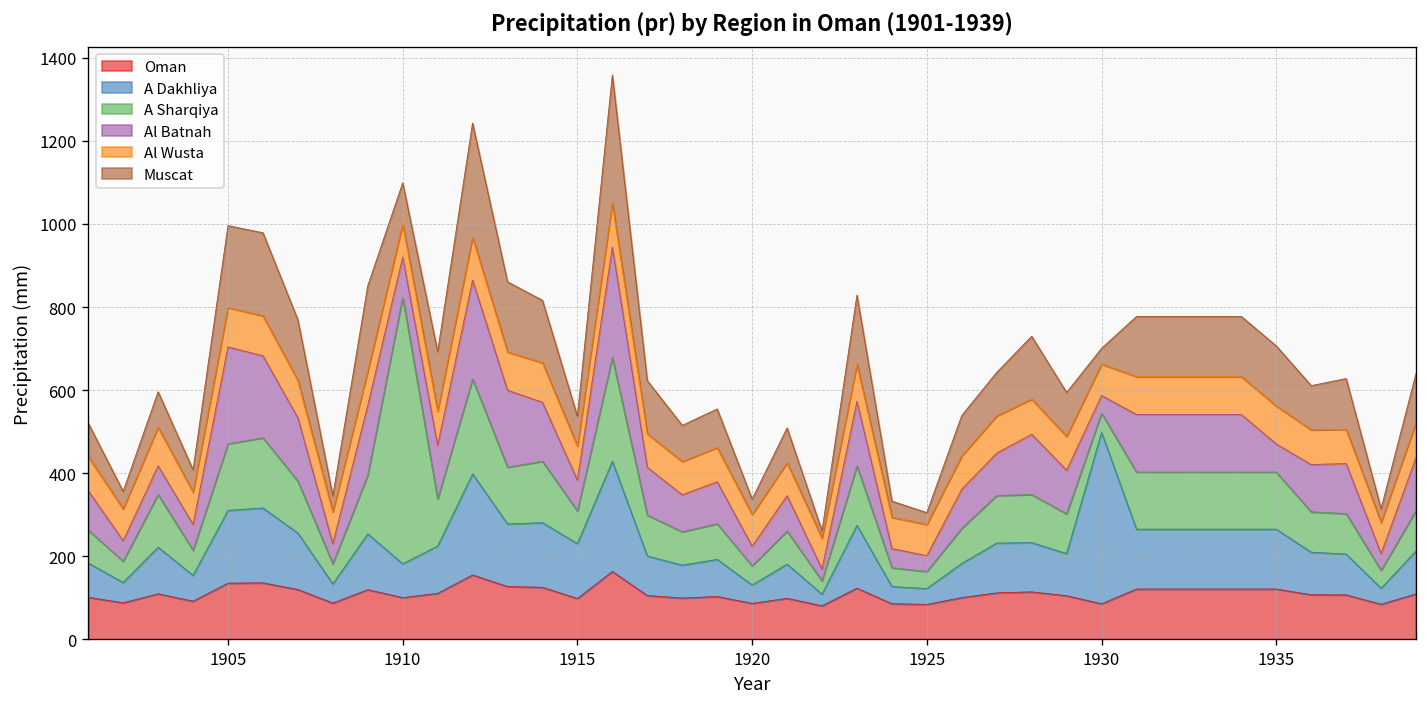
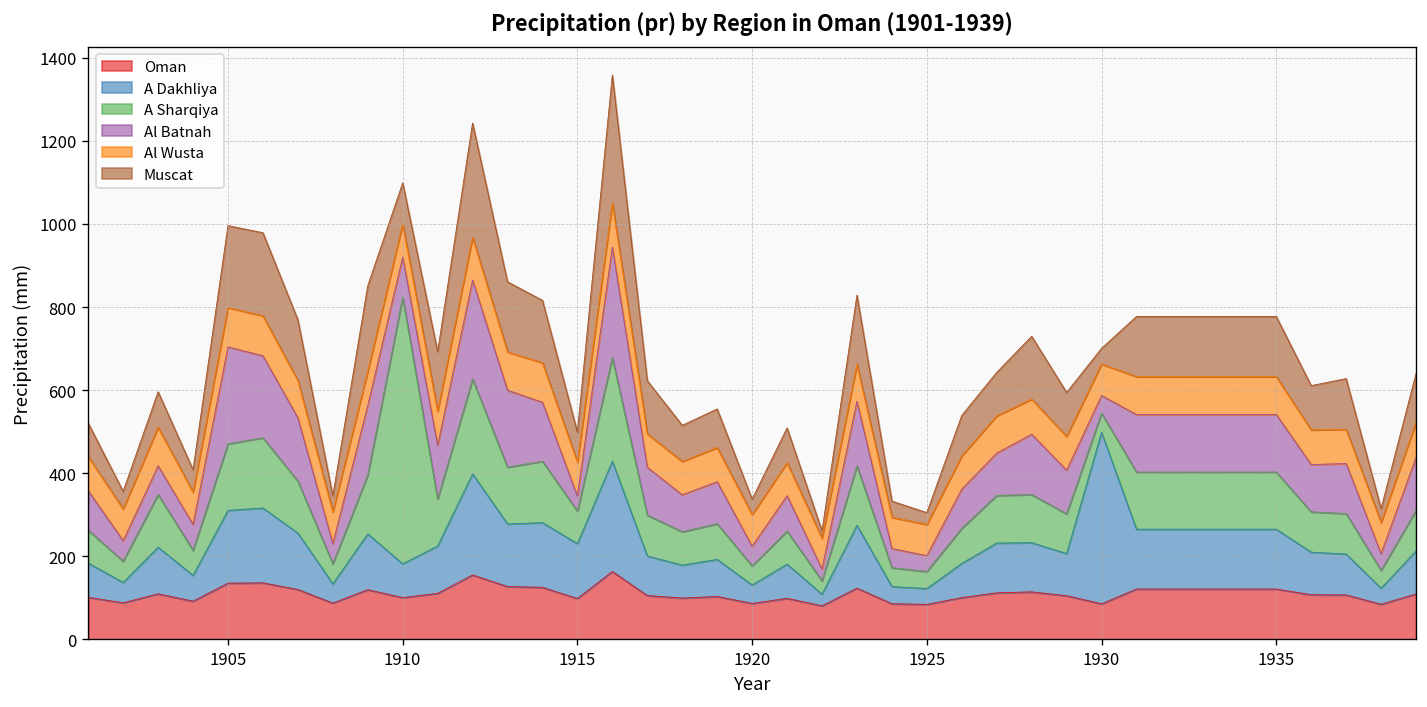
  {
    "Oman": {
      "1905": 140,
      "1910": 100,
      "1915": 100,
      "1920": 90,
      "1925": 80,
      "1930": 90,
      "1935": 120
    },
    "A Dakhliya": {
      "1905": 180,
      "1910": 80,
      "1915": 130,
      "1920": 40,
      "1925": 40,
      "1930": 410,
      "1935": 140
    },
    "A Sharqiya": {
      "1905": 160,
      "1910": 640,
      "1915": 80,
      "1920": 50,
      "1925": 40,
      "1930": 50,
      "1935": 140
    },
    "Al Batnah": {
      "1905": 230,
      "1910": 100,
-     "1915": 70,
+     "1915": 40,
      "1920": 50,
      "1925": 40,
      "1930": 40,
-     "1935": 70
+     "1935": 140
    },
    "Al Wusta": {
      "1905": 90,
      "1910": 80,
      "1915": 80,
      "1920": 80,
      "1925": 80,
      "1930": 80,
      "1935": 90
    },
    "Muscat": {
      "1905": 200,
      "1910": 100,
      "1915": 70,
      "1920": 40,
      "1925": 30,
      "1930": 40,
      "1935": 140
    }
  }
